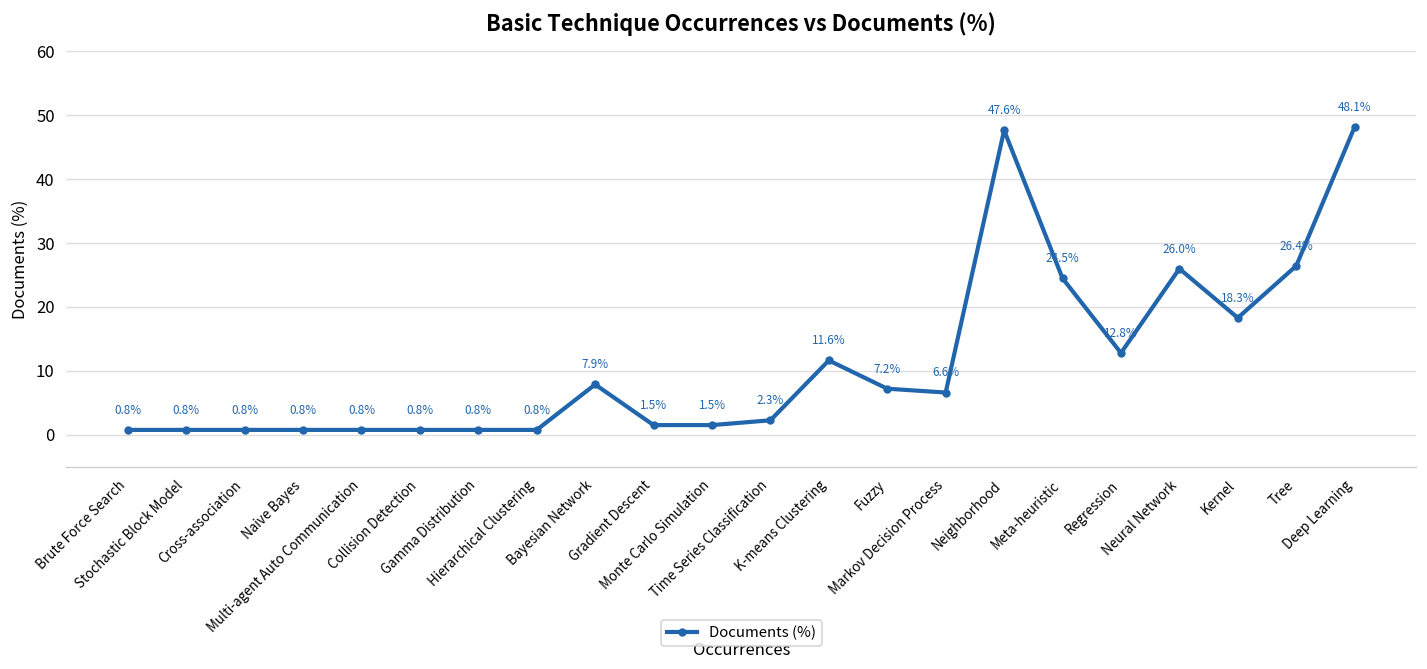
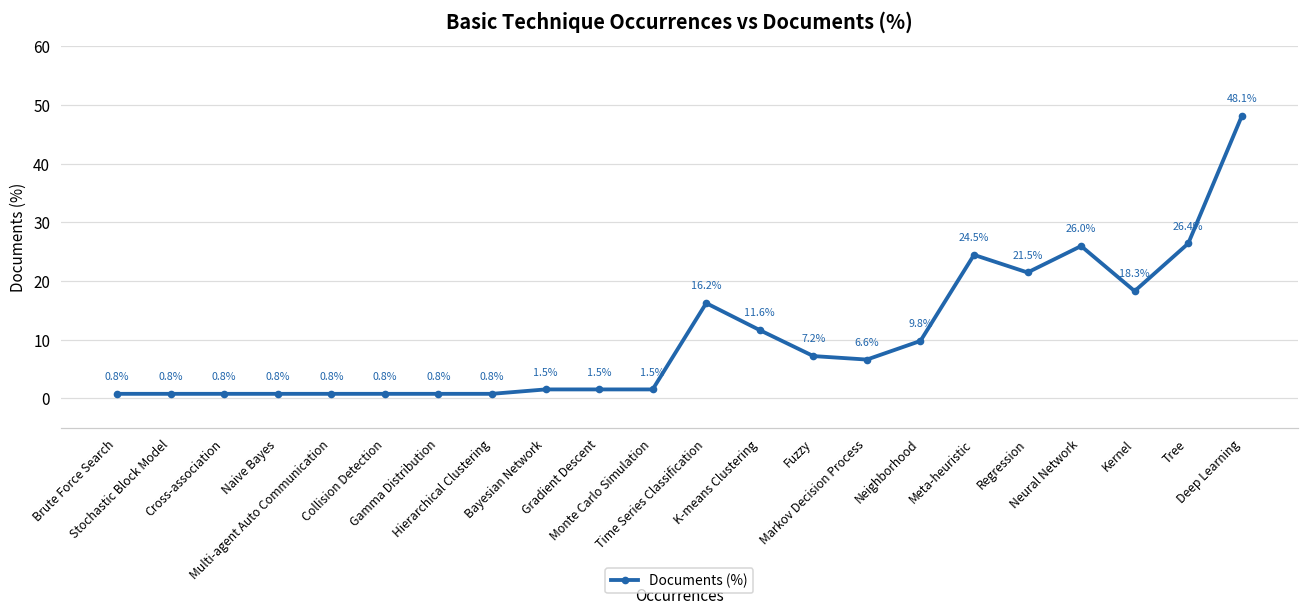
  {
    "Brute Force Search": "0.8%",
    "Stochastic Block Model": "0.8%",
    "Cross-association": "0.8%",
    "Naive Bayes": "0.8%",
    "Multi-agent Auto Communication": "0.8%",
    "Collision Detection": "0.8%",
    "Gamma Distribution": "0.8%",
    "Hierarchical Clustering": "0.8%",
-   "Bayesian Network": "7.9%",
+   "Bayesian Network": "1.5%",
    "Gradient Descent": "1.5%",
    "Monte Carlo Simulation": "1.5%",
-   "Time Series Classification": "2.3%",
+   "Time Series Classification": "16.2%",
    "K-means Clustering": "11.6%",
    "Fuzzy": "7.2%",
    "Markov Decision Process": "6.6%",
-   "Neighborhood": "47.6%",
+   "Neighborhood": "9.8%",
    "Meta-heuristic": "24.5%",
-   "Regression": "12.8%",
+   "Regression": "21.5%",
    "Neural Network": "26.0%",
    "Kernel": "18.3%",
    "Tree": "26.4%",
    "Deep Learning": "48.1%"
  }
